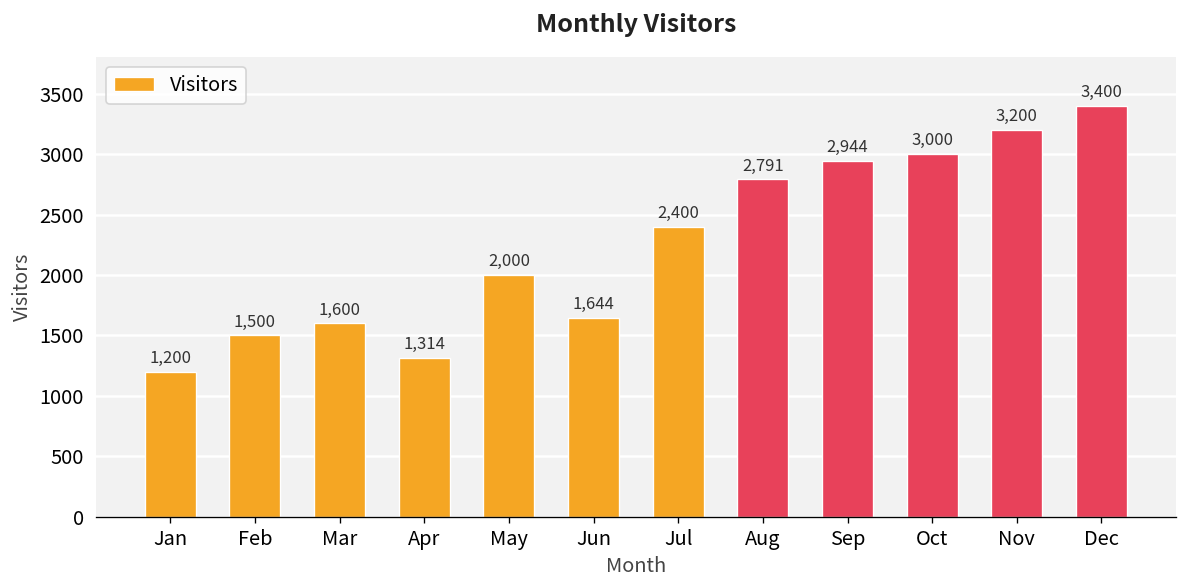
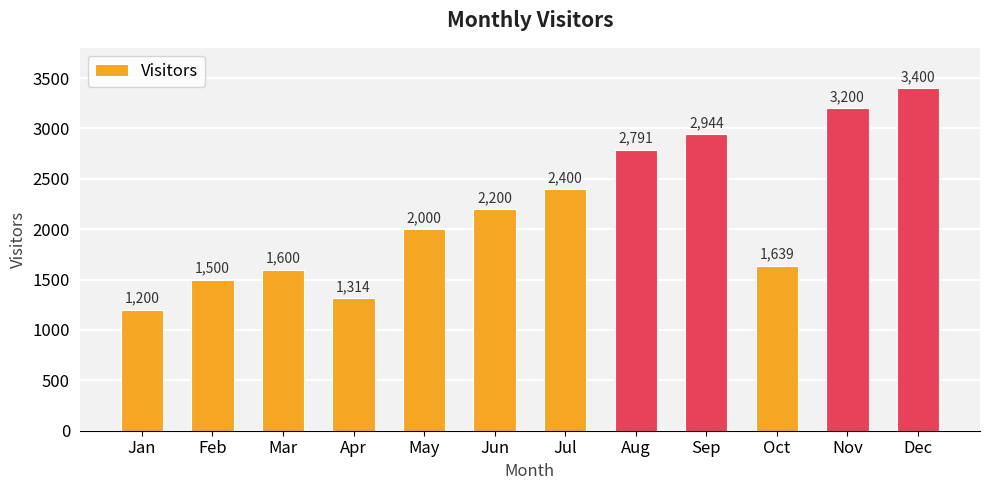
  {
    "Jan": "1,200",
    "Feb": "1,500",
    "Mar": "1,600",
    "Apr": "1,314",
    "May": "2,000",
-   "Jun": "1,644",
+   "Jun": "2,200",
    "Jul": "2,400",
    "Aug": "2,791",
    "Sep": "2,944",
-   "Oct": "3,000",
+   "Oct": "1,639",
    "Nov": "3,200",
    "Dec": "3,400"
  }
